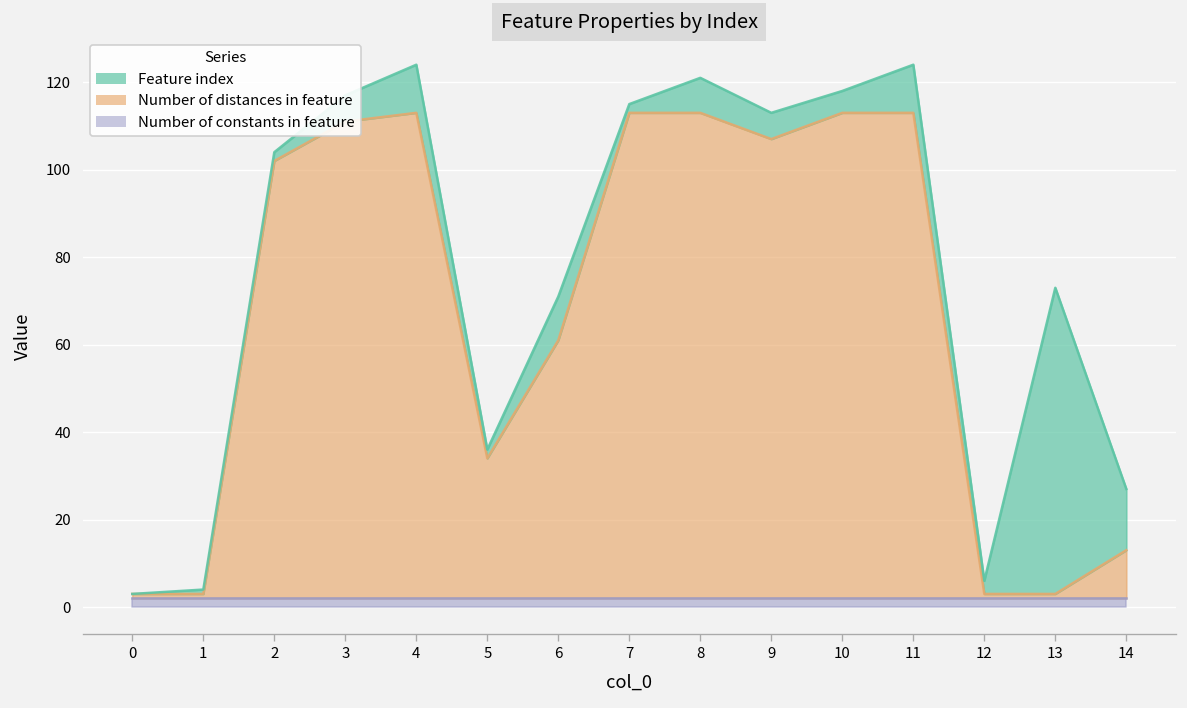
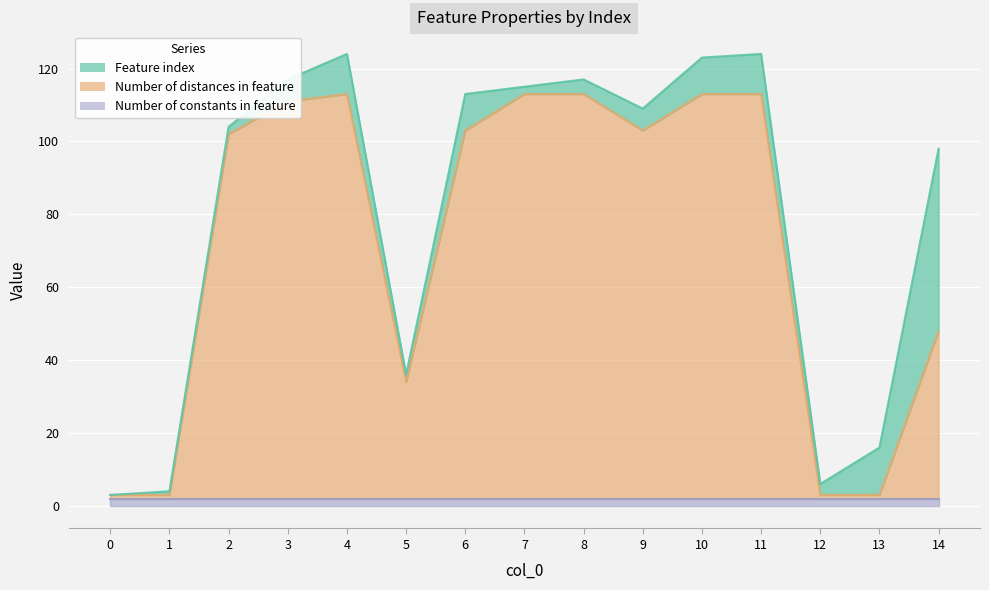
  {
    "Number of constants in feature": {
      "0": 2,
      "1": 2,
      "2": 2,
      "3": 2,
      "4": 2,
      "5": 2,
      "6": 2,
      "7": 2,
      "8": 2,
      "9": 2,
      "10": 2,
      "11": 2,
      "12": 2,
      "13": 2,
      "14": 2
    },
    "Number of distances in feature": {
-     "6": 61,
-     "9": 107,
-     "14": 13
+     "6": 103,
+     "9": 103,
+     "14": 48
    },
    "Feature index": {
      "6": 10,
-     "8": 8,
+     "8": 4,
      "9": 6,
-     "10": 5,
-     "13": 70,
-     "14": 14
+     "10": 10,
+     "13": 13,
+     "14": 50
    }
  }
